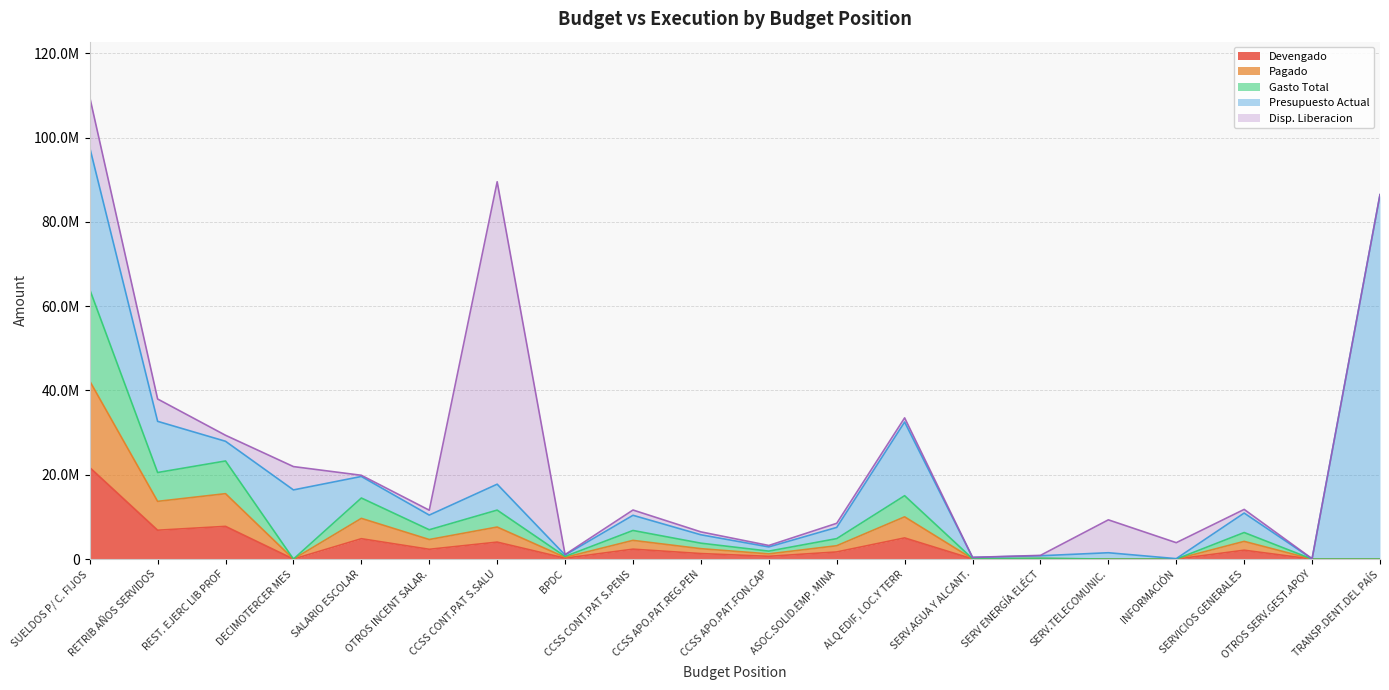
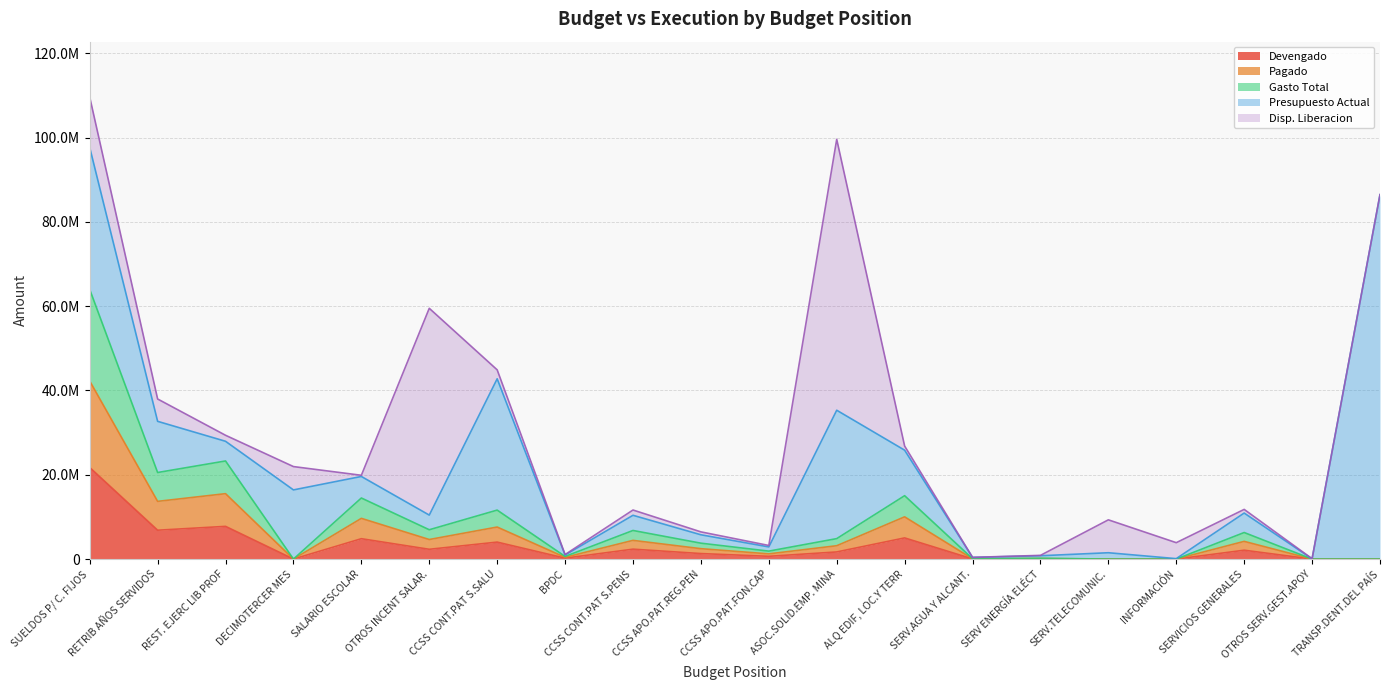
  {
    "Gasto Total": {
      "SUELDOS P/ C. FIJOS": 22000000,
      "RETRIB AÑOS SERVIDOS": 7000000,
      "REST. EJERC LIB PROF": 8000000,
      "SALARIO ESCOLAR": 5000000,
      "OTROS INCENT SALAR.": 2000000,
      "CCSS CONT.PAT S.SALU": 4000000,
      "CCSS CONT.PAT S.PENS": 2000000,
      "CCSS APO.PAT.REG.PEN": 1000000,
      "CCSS APO.PAT.FON.CAP": 1000000,
      "ASOC.SOLID.EMP. MINA": 2000000,
      "ALQ EDIF, LOC.Y TERR": 5000000,
      "SERVICIOS GENERALES": 2000000
    },
    "Presupuesto Actual": {
      "SUELDOS P/ C. FIJOS": 34000000,
      "RETRIB AÑOS SERVIDOS": 12000000,
      "REST. EJERC LIB PROF": 5000000,
      "DECIMOTERCER MES": 16000000,
      "OTROS INCENT SALAR.": 3000000,
-     "CCSS CONT.PAT S.SALU": 6000000,
+     "CCSS CONT.PAT S.SALU": 31000000,
      "CCSS CONT.PAT S.PENS": 4000000,
      "CCSS APO.PAT.REG.PEN": 2000000,
-     "ASOC.SOLID.EMP. MINA": 3000000,
-     "ALQ EDIF, LOC.Y TERR": 17000000,
+     "ASOC.SOLID.EMP. MINA": 30000000,
+     "ALQ EDIF, LOC.Y TERR": 11000000,
      "SERV.TELECOMUNIC.": 2000000,
      "SERVICIOS GENERALES": 5000000
    },
    "Disp. Liberacion": {
      "SUELDOS P/ C. FIJOS": 12000000,
      "RETRIB AÑOS SERVIDOS": 5000000,
      "REST. EJERC LIB PROF": 1000000,
      "DECIMOTERCER MES": 6000000,
-     "OTROS INCENT SALAR.": 1000000,
-     "CCSS CONT.PAT S.SALU": 72000000,
+     "OTROS INCENT SALAR.": 49000000,
+     "CCSS CONT.PAT S.SALU": 2000000,
      "CCSS CONT.PAT S.PENS": 1000000,
      "CCSS APO.PAT.REG.PEN": 1000000,
-     "ASOC.SOLID.EMP. MINA": 1000000,
+     "ASOC.SOLID.EMP. MINA": 64000000,
      "ALQ EDIF, LOC.Y TERR": 1000000,
      "SERV.TELECOMUNIC.": 8000000,
      "INFORMACIÓN": 4000000,
      "SERVICIOS GENERALES": 1000000
    }
  }
